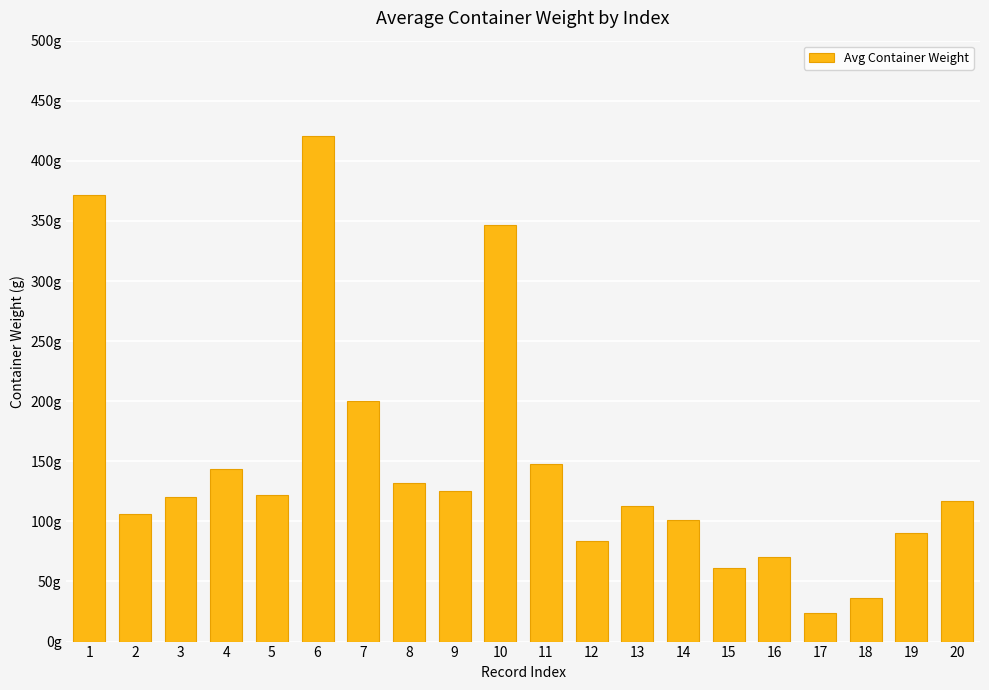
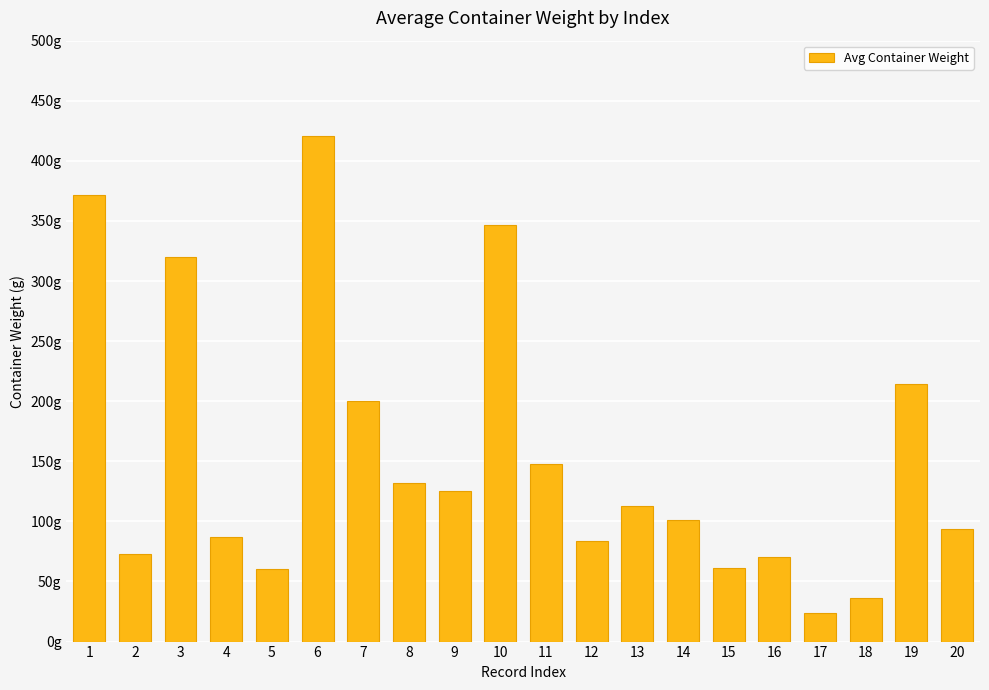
  {
    "1": "372g",
-   "2": "106g",
-   "3": "120g",
-   "4": "144g",
-   "5": "122g",
+   "2": "73g",
+   "3": "320g",
+   "4": "87g",
+   "5": "60g",
    "6": "421g",
    "7": "200g",
    "8": "132g",
    "9": "126g",
    "10": "347g",
    "11": "148g",
    "12": "84g",
    "13": "113g",
    "14": "101g",
    "15": "61g",
    "16": "70g",
    "17": "24g",
    "18": "36g",
-   "19": "90g",
-   "20": "117g"
+   "19": "214g",
+   "20": "94g"
  }
